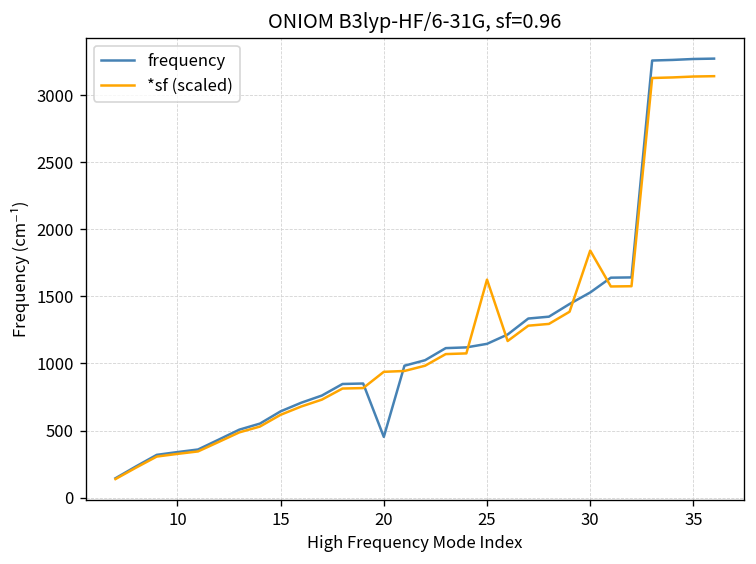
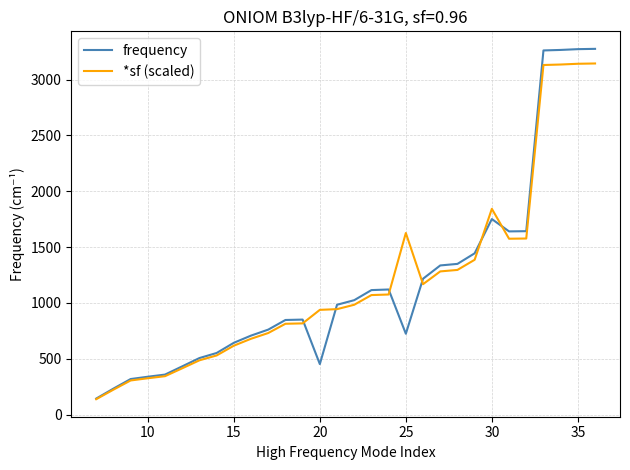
  {
    "frequency": {
      "15": 640,
      "20": 450,
-     "25": 1150,
-     "30": 1530,
+     "25": 720,
+     "30": 1750,
      "35": 3270
    },
    "*sf (scaled)": {
      "15": 620,
      "20": 940,
      "25": 1630,
      "30": 1840,
      "35": 3140
    }
  }
